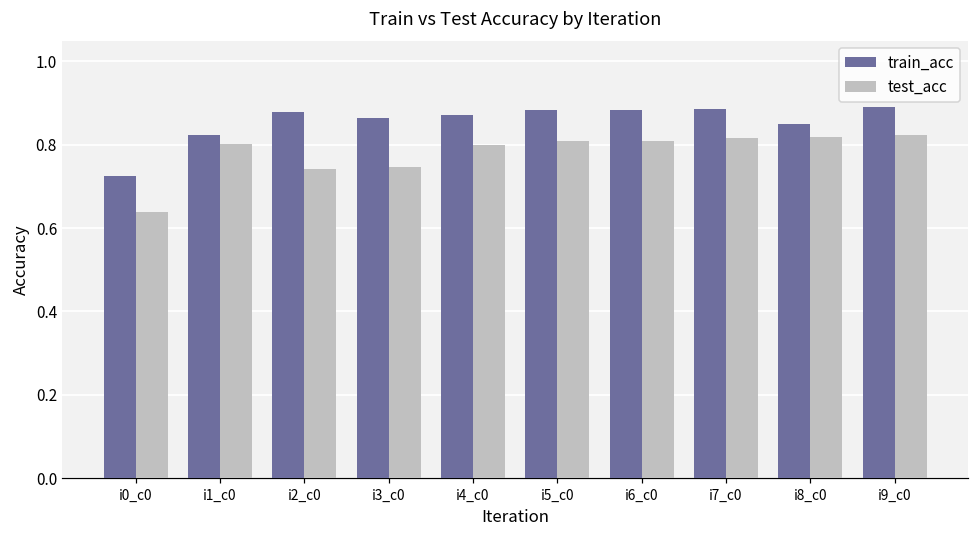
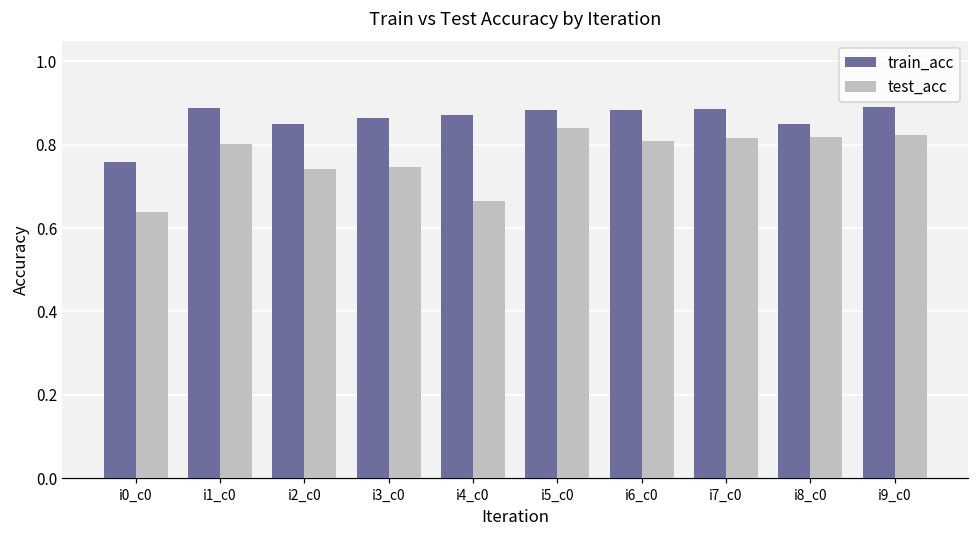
  {
    "train_acc": {
-     "i0_c0": 0.72,
-     "i1_c0": 0.82,
-     "i2_c0": 0.88,
+     "i0_c0": 0.76,
+     "i1_c0": 0.89,
+     "i2_c0": 0.85,
      "i3_c0": 0.86,
      "i4_c0": 0.87,
      "i5_c0": 0.88,
      "i6_c0": 0.88,
      "i7_c0": 0.89,
      "i8_c0": 0.85,
      "i9_c0": 0.89
    },
    "test_acc": {
      "i0_c0": 0.64,
      "i1_c0": 0.80,
      "i2_c0": 0.74,
      "i3_c0": 0.75,
-     "i4_c0": 0.80,
-     "i5_c0": 0.81,
+     "i4_c0": 0.66,
+     "i5_c0": 0.84,
      "i6_c0": 0.81,
      "i7_c0": 0.82,
      "i8_c0": 0.82,
      "i9_c0": 0.82
    }
  }
